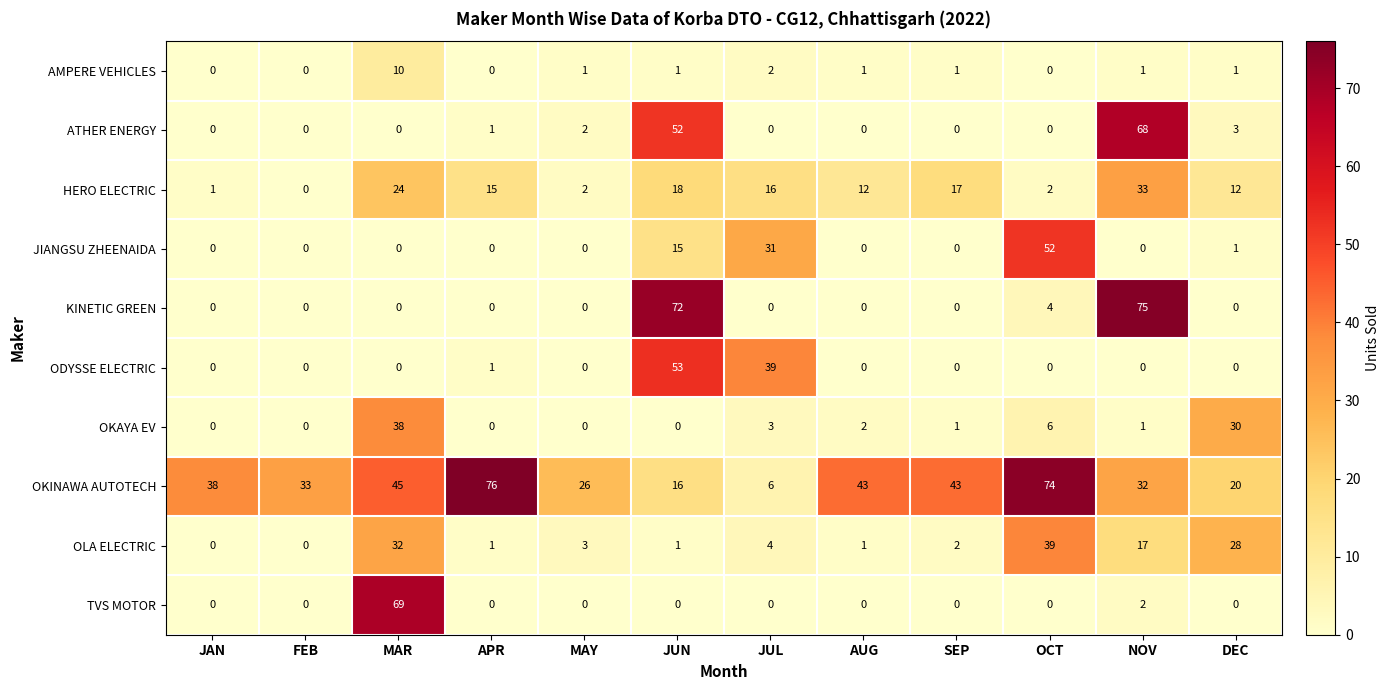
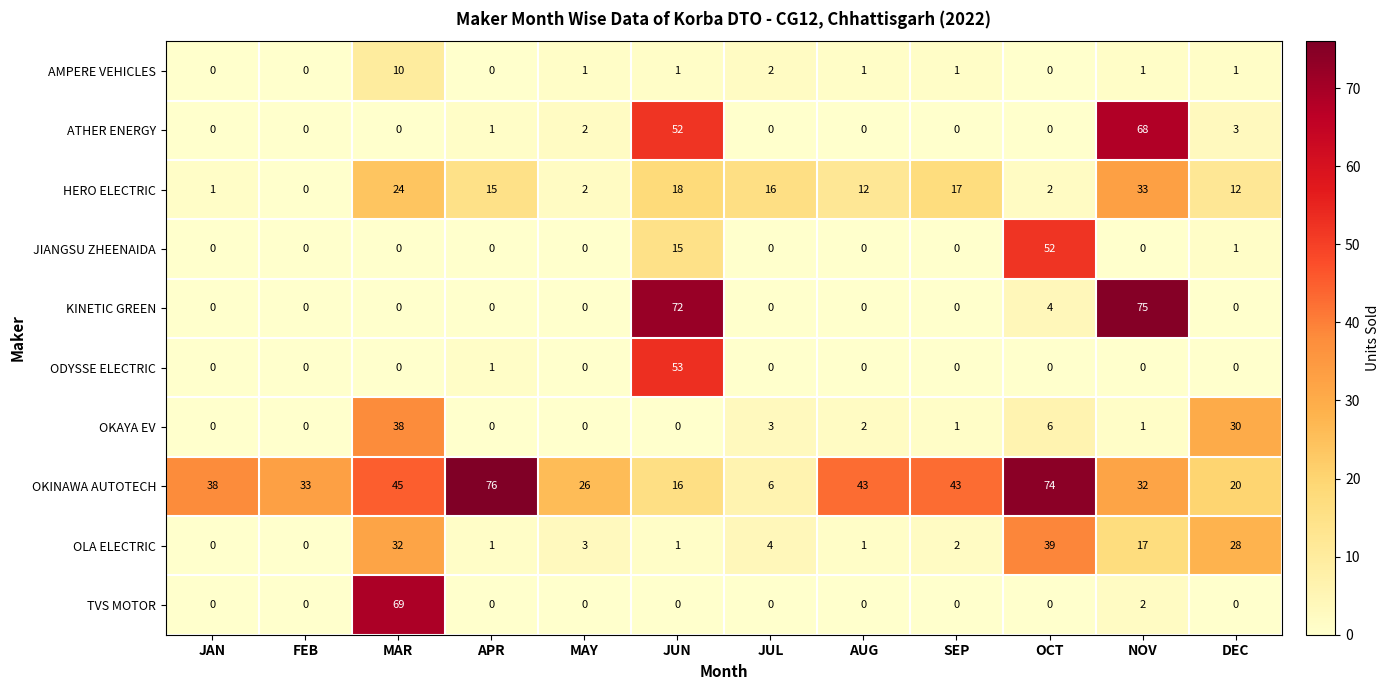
  {
    "AMPERE VEHICLES": {
      "JAN": 0,
      "FEB": 0,
      "MAR": 10,
      "APR": 0,
      "MAY": 1,
      "JUN": 1,
      "JUL": 2,
      "AUG": 1,
      "SEP": 1,
      "OCT": 0,
      "NOV": 1,
      "DEC": 1
    },
    "ATHER ENERGY": {
      "JAN": 0,
      "FEB": 0,
      "MAR": 0,
      "APR": 1,
      "MAY": 2,
      "JUN": 52,
      "JUL": 0,
      "AUG": 0,
      "SEP": 0,
      "OCT": 0,
      "NOV": 68,
      "DEC": 3
    },
    "HERO ELECTRIC": {
      "JAN": 1,
      "FEB": 0,
      "MAR": 24,
      "APR": 15,
      "MAY": 2,
      "JUN": 18,
      "JUL": 16,
      "AUG": 12,
      "SEP": 17,
      "OCT": 2,
      "NOV": 33,
      "DEC": 12
    },
    "JIANGSU ZHEENAIDA": {
      "JAN": 0,
      "FEB": 0,
      "MAR": 0,
      "APR": 0,
      "MAY": 0,
      "JUN": 15,
-     "JUL": 31,
+     "JUL": 0,
      "AUG": 0,
      "SEP": 0,
      "OCT": 52,
      "NOV": 0,
      "DEC": 1
    },
    "KINETIC GREEN": {
      "JAN": 0,
      "FEB": 0,
      "MAR": 0,
      "APR": 0,
      "MAY": 0,
      "JUN": 72,
      "JUL": 0,
      "AUG": 0,
      "SEP": 0,
      "OCT": 4,
      "NOV": 75,
      "DEC": 0
    },
    "ODYSSE ELECTRIC": {
      "JAN": 0,
      "FEB": 0,
      "MAR": 0,
      "APR": 1,
      "MAY": 0,
      "JUN": 53,
-     "JUL": 39,
+     "JUL": 0,
      "AUG": 0,
      "SEP": 0,
      "OCT": 0,
      "NOV": 0,
      "DEC": 0
    },
    "OKAYA EV": {
      "JAN": 0,
      "FEB": 0,
      "MAR": 38,
      "APR": 0,
      "MAY": 0,
      "JUN": 0,
      "JUL": 3,
      "AUG": 2,
      "SEP": 1,
      "OCT": 6,
      "NOV": 1,
      "DEC": 30
    },
    "OKINAWA AUTOTECH": {
      "JAN": 38,
      "FEB": 33,
      "MAR": 45,
      "APR": 76,
      "MAY": 26,
      "JUN": 16,
      "JUL": 6,
      "AUG": 43,
      "SEP": 43,
      "OCT": 74,
      "NOV": 32,
      "DEC": 20
    },
    "OLA ELECTRIC": {
      "JAN": 0,
      "FEB": 0,
      "MAR": 32,
      "APR": 1,
      "MAY": 3,
      "JUN": 1,
      "JUL": 4,
      "AUG": 1,
      "SEP": 2,
      "OCT": 39,
      "NOV": 17,
      "DEC": 28
    },
    "TVS MOTOR": {
      "JAN": 0,
      "FEB": 0,
      "MAR": 69,
      "APR": 0,
      "MAY": 0,
      "JUN": 0,
      "JUL": 0,
      "AUG": 0,
      "SEP": 0,
      "OCT": 0,
      "NOV": 2,
      "DEC": 0
    }
  }
